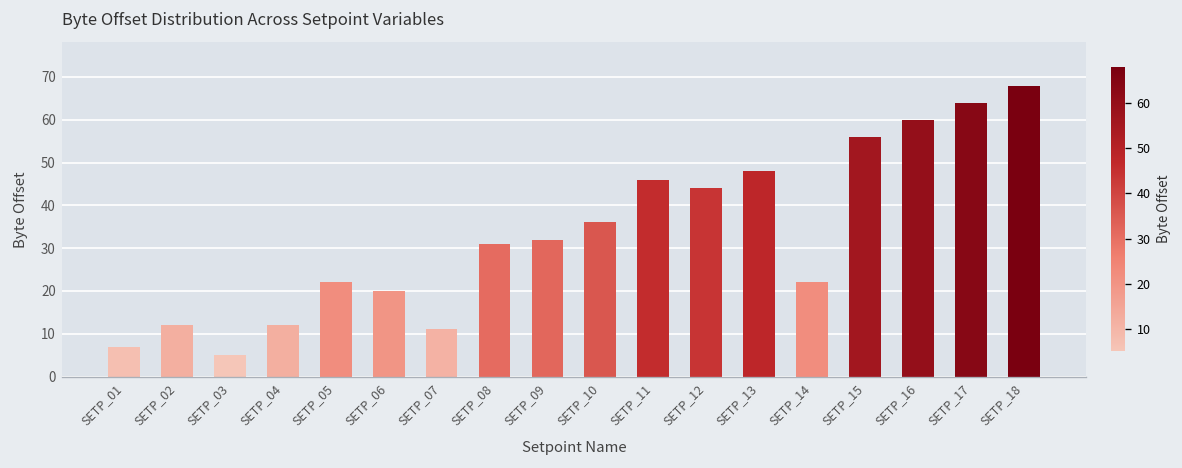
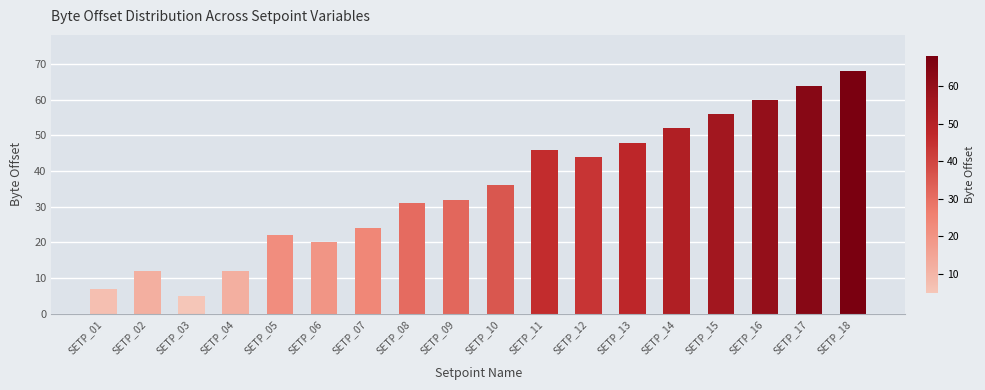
  {
    "SETP_01": 7,
    "SETP_02": 12,
    "SETP_03": 5,
    "SETP_04": 12,
    "SETP_05": 22,
    "SETP_06": 20,
-   "SETP_07": 11,
+   "SETP_07": 24,
    "SETP_08": 31,
    "SETP_09": 32,
    "SETP_10": 36,
    "SETP_11": 46,
    "SETP_12": 44,
    "SETP_13": 48,
-   "SETP_14": 22,
+   "SETP_14": 52,
    "SETP_15": 56,
    "SETP_16": 60,
    "SETP_17": 64,
    "SETP_18": 68
  }
